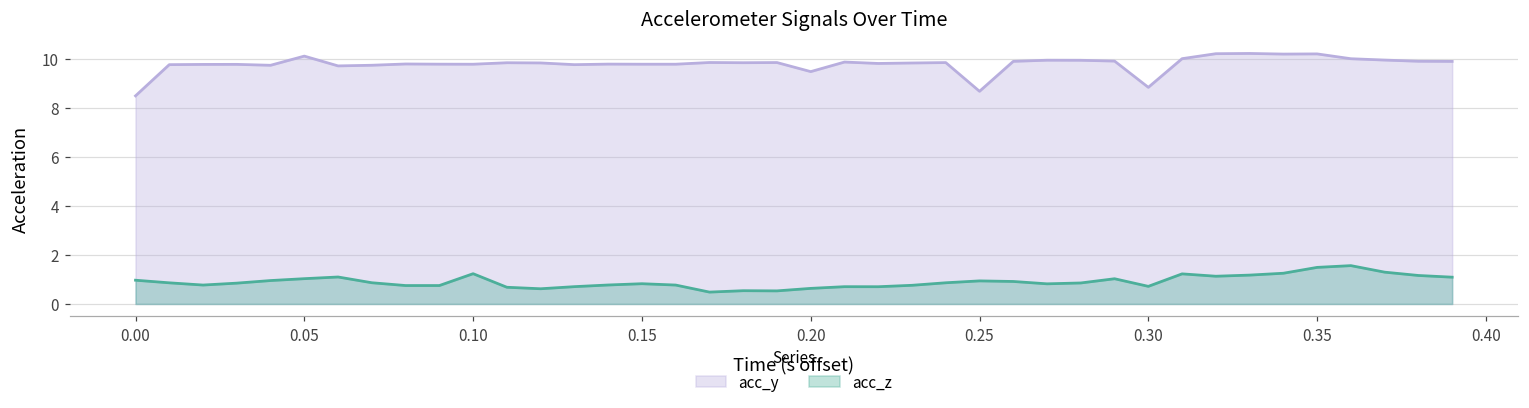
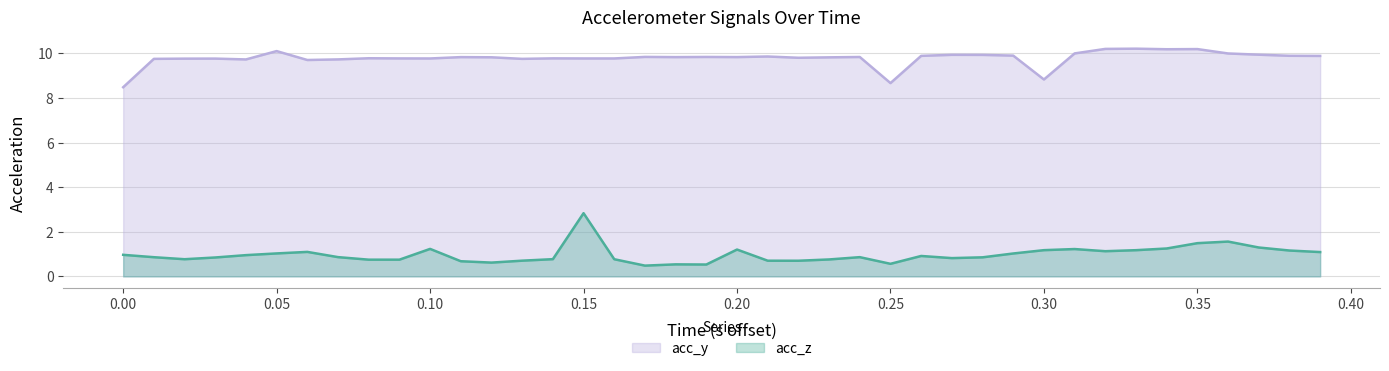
  {
    "acc_y": {
      "0.00": 8.5,
      "0.05": 10.1,
      "0.10": 9.8,
      "0.15": 9.8,
-     "0.20": 9.5,
+     "0.20": 9.8,
      "0.25": 8.7,
      "0.30": 8.8,
      "0.35": 10.2
    },
    "acc_z": {
      "0.00": 1.0,
      "0.05": 1.0,
      "0.10": 1.2,
-     "0.15": 0.8,
-     "0.20": 0.6,
-     "0.25": 0.9,
-     "0.30": 0.7,
+     "0.15": 2.8,
+     "0.20": 1.2,
+     "0.25": 0.6,
+     "0.30": 1.2,
      "0.35": 1.5
    }
  }
